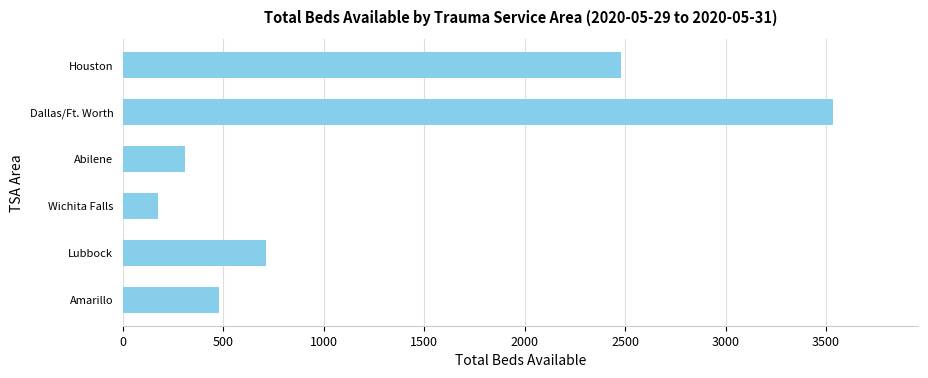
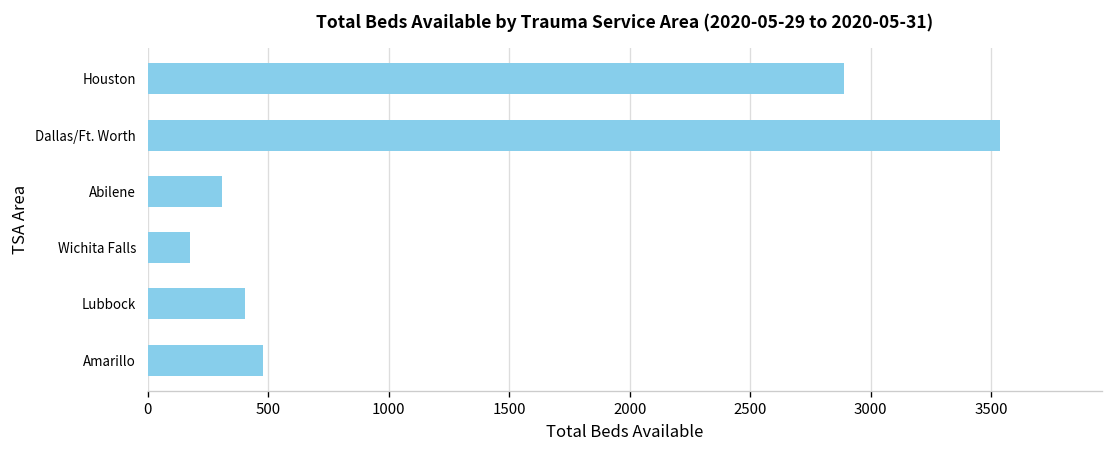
  {
-   "Houston": 2480,
+   "Houston": 2890,
    "Dallas/Ft. Worth": 3540,
    "Abilene": 310,
    "Wichita Falls": 180,
-   "Lubbock": 710,
+   "Lubbock": 400,
    "Amarillo": 480
  }
